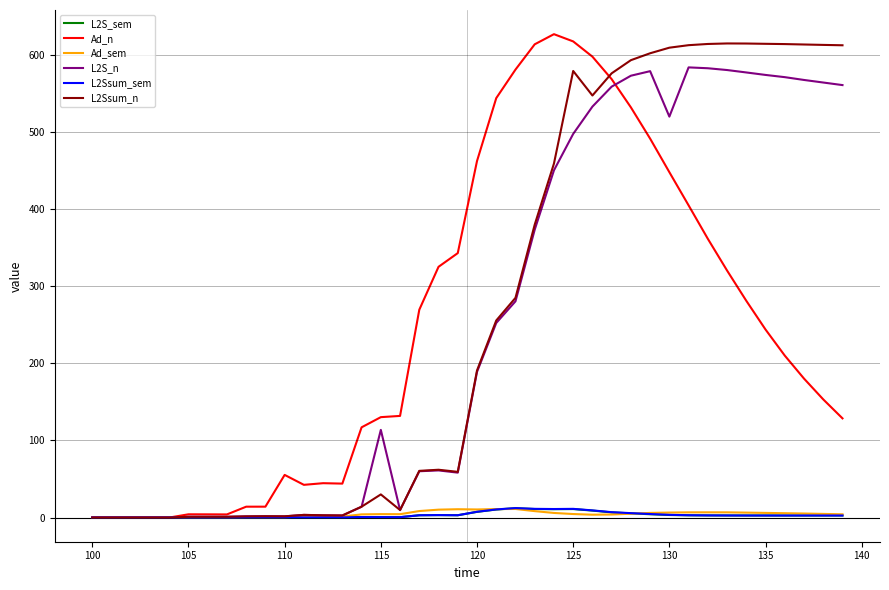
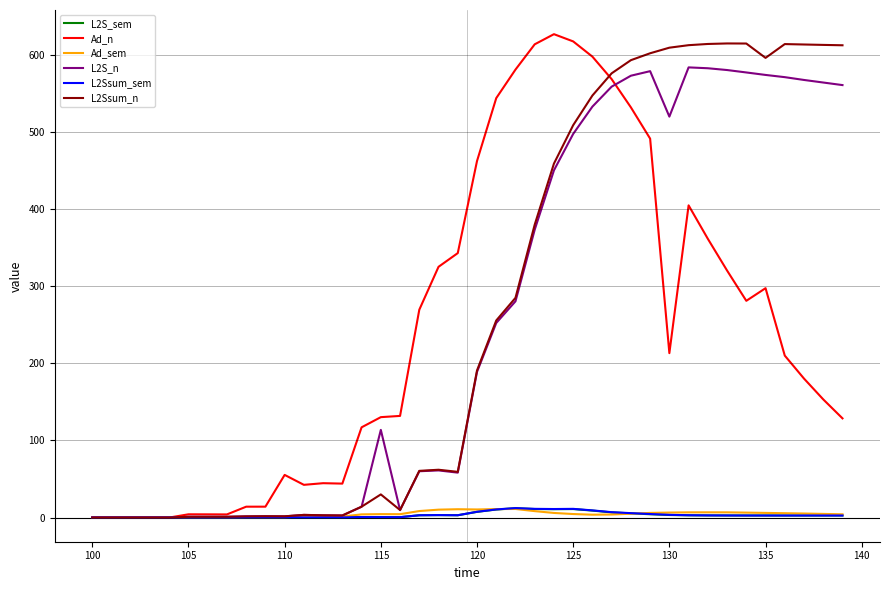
  {
    "Ad_n": {
      "110": 60,
      "115": 130,
      "120": 460,
      "125": 620,
-     "130": 450,
-     "135": 240
+     "130": 210,
+     "135": 300
    },
    "Ad_sem": {
      "115": 0,
      "125": 0,
      "135": 10
    },
    "L2S_n": {
      "115": 110,
      "125": 500,
      "130": 520,
      "135": 570
    },
    "L2Ssum_n": {
      "115": 30,
-     "125": 580,
+     "125": 510,
      "130": 610,
-     "135": 610
+     "135": 600
    }
  }
